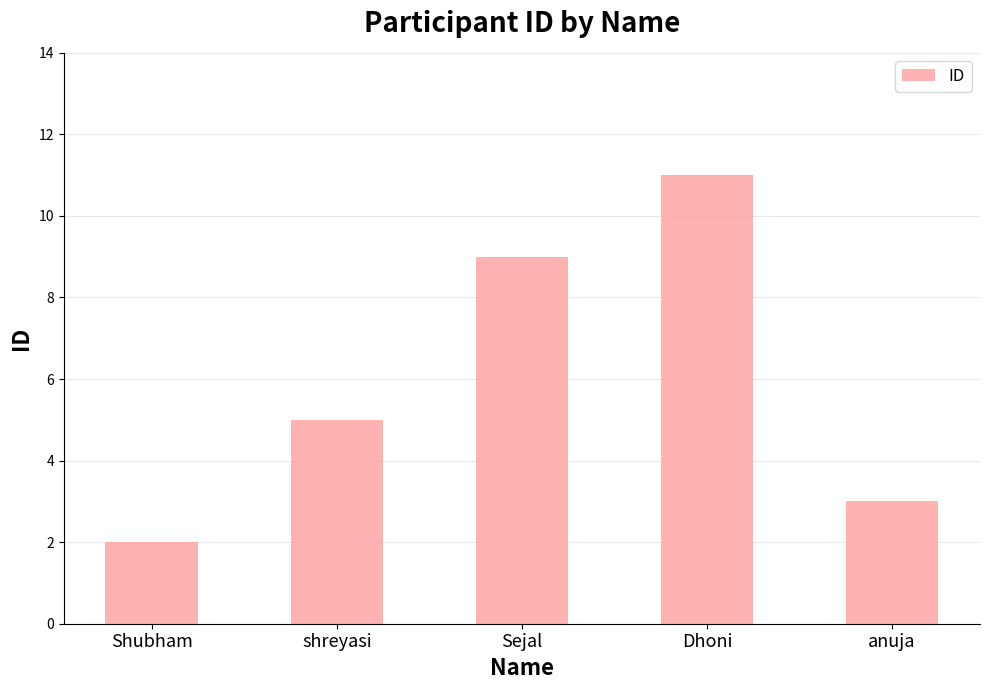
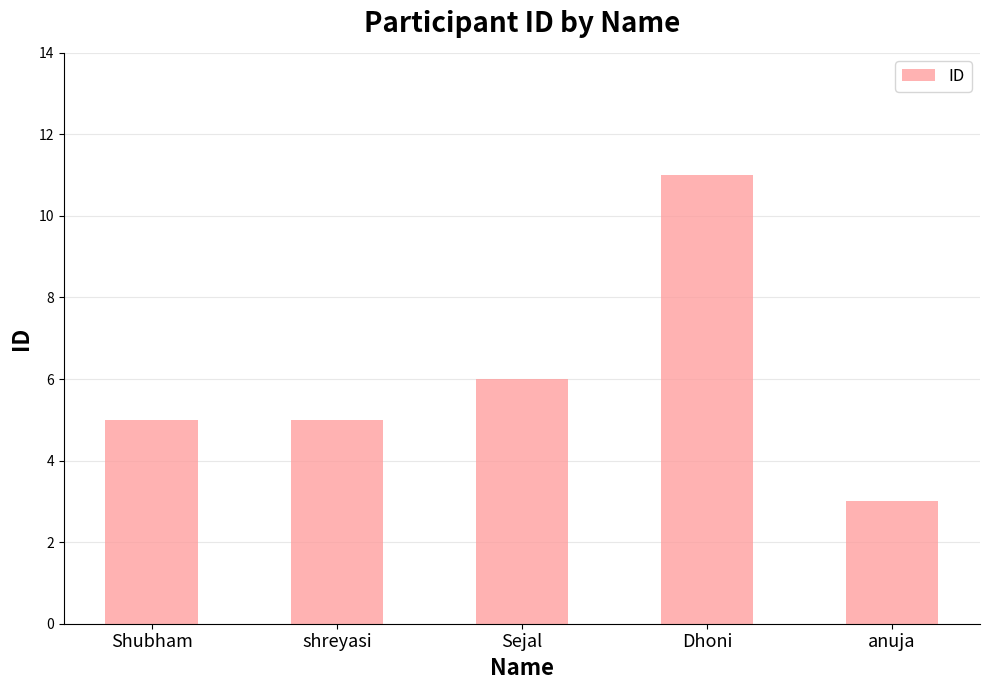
  {
-   "Shubham": 2,
+   "Shubham": 5,
    "shreyasi": 5,
-   "Sejal": 9,
+   "Sejal": 6,
    "Dhoni": 11,
    "anuja": 3
  }
